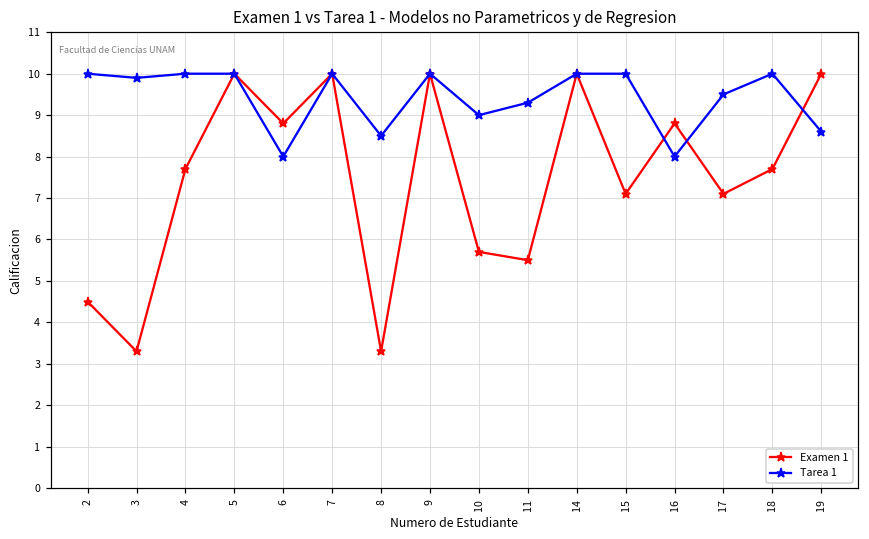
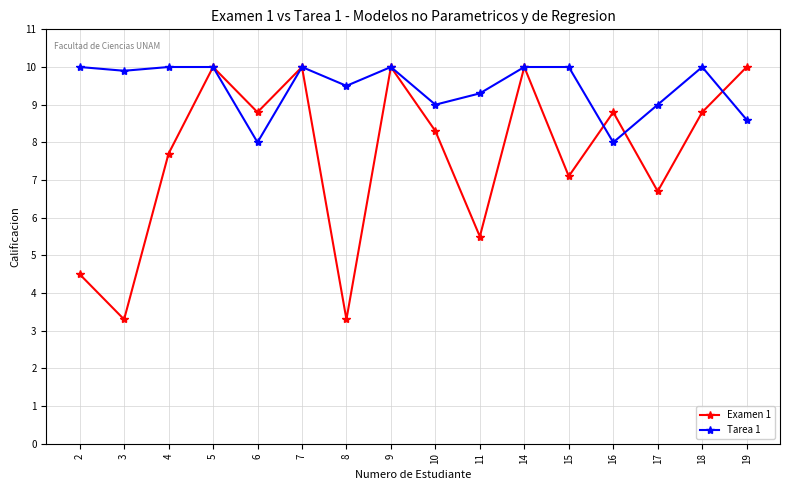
  {
    "Examen 1": {
      "2": 4.5,
      "3": 3.3,
      "4": 7.7,
      "6": 8.8,
      "8": 3.3,
-     "10": 5.7,
+     "10": 8.3,
      "11": 5.5,
      "15": 7.1,
      "16": 8.8,
-     "17": 7.1,
-     "18": 7.7,
+     "17": 6.7,
+     "18": 8.8,
      "19": 10.0
    },
    "Tarea 1": {
      "2": 10.0,
      "3": 9.9,
      "4": 10.0,
      "6": 8.0,
-     "8": 8.5,
+     "8": 9.5,
      "10": 9.0,
      "11": 9.3,
      "15": 10.0,
      "16": 8.0,
-     "17": 9.5,
+     "17": 9.0,
      "18": 10.0,
      "19": 8.6
    }
  }
